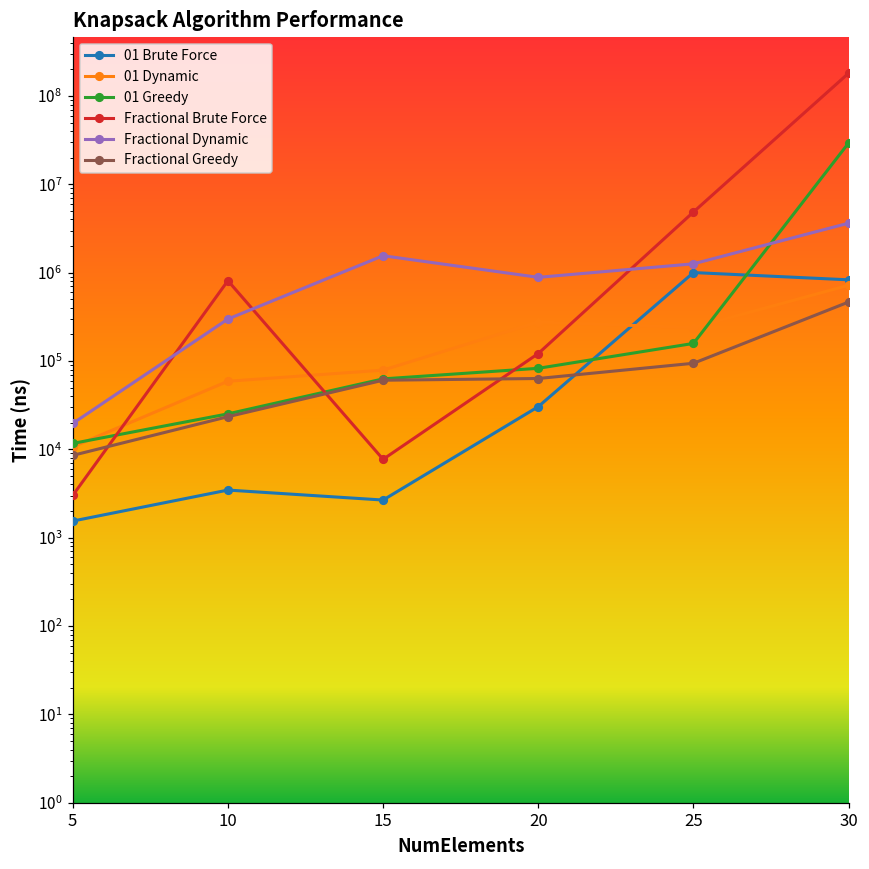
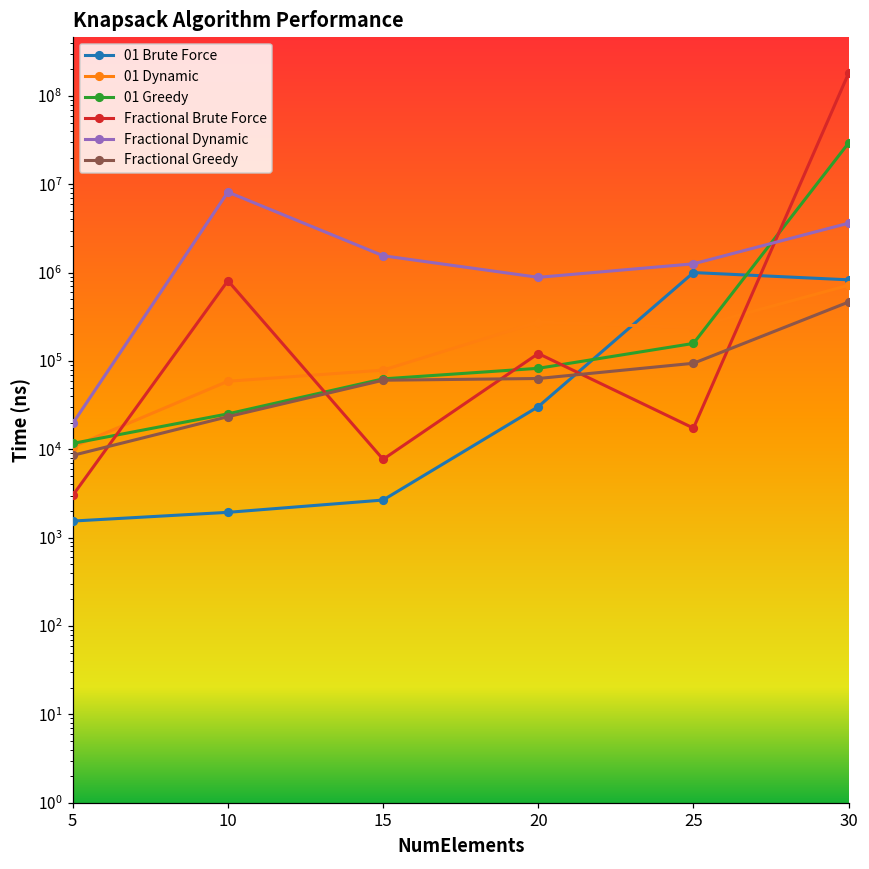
  {
    "01 Brute Force": {
      "5": 1500,
-     "10": 3500,
+     "10": 1900,
      "15": 2700,
      "20": 30000,
      "25": 1000000,
      "30": 800000
    },
    "01 Dynamic": {
      "5": 11000,
      "10": 60000,
      "15": 80000,
      "20": 280000,
      "25": 240000,
      "30": 700000
    },
    "01 Greedy": {
      "5": 12000,
      "10": 25000,
      "20": 80000,
      "25": 160000,
      "30": 29000000
    },
    "Fractional Brute Force": {
      "5": 3000,
      "10": 800000,
      "15": 8000,
      "20": 120000,
-     "25": 5000000,
+     "25": 17000,
      "30": 180000000
    },
    "Fractional Dynamic": {
      "5": 20000,
-     "10": 300000,
+     "10": 8000000,
      "15": 1600000,
      "20": 900000,
      "25": 1300000,
      "30": 4000000
    },
    "Fractional Greedy": {
      "5": 9000,
      "10": 23000,
      "20": 60000,
      "25": 90000,
      "30": 500000
    }
  }
